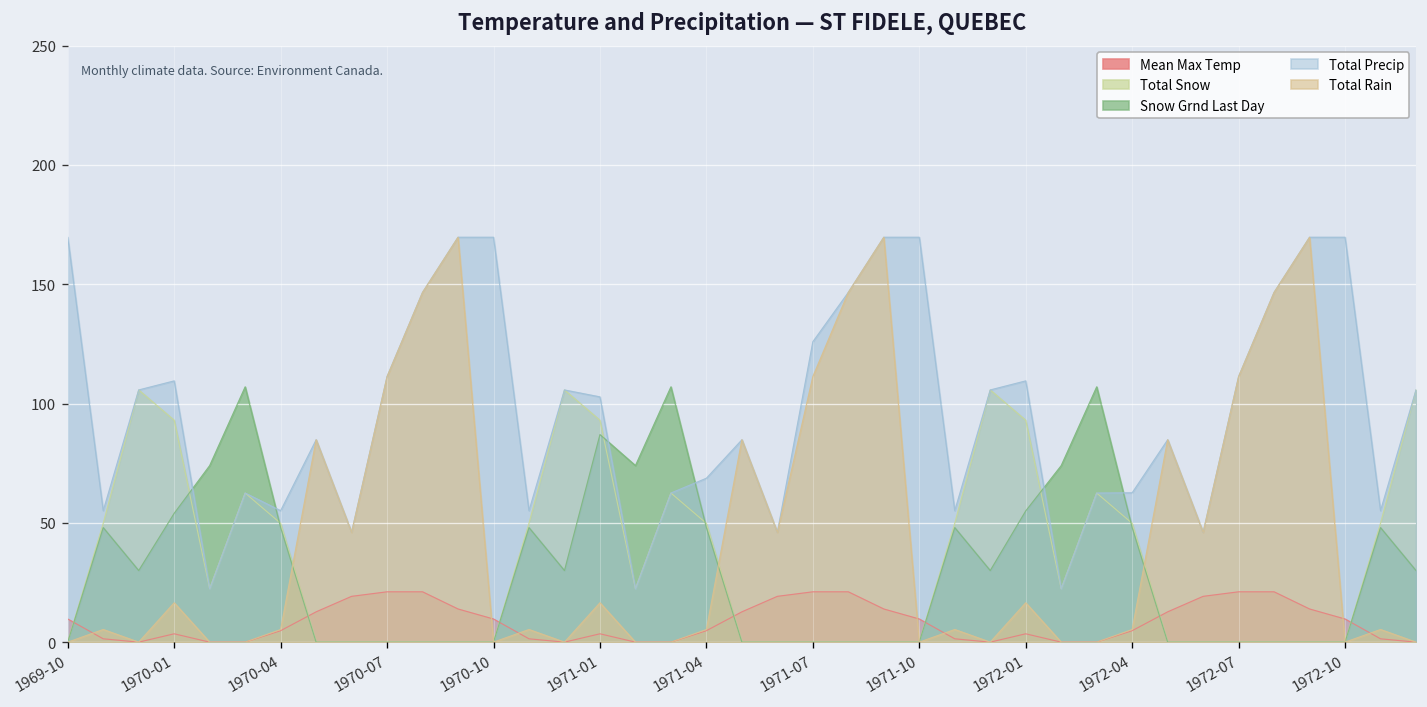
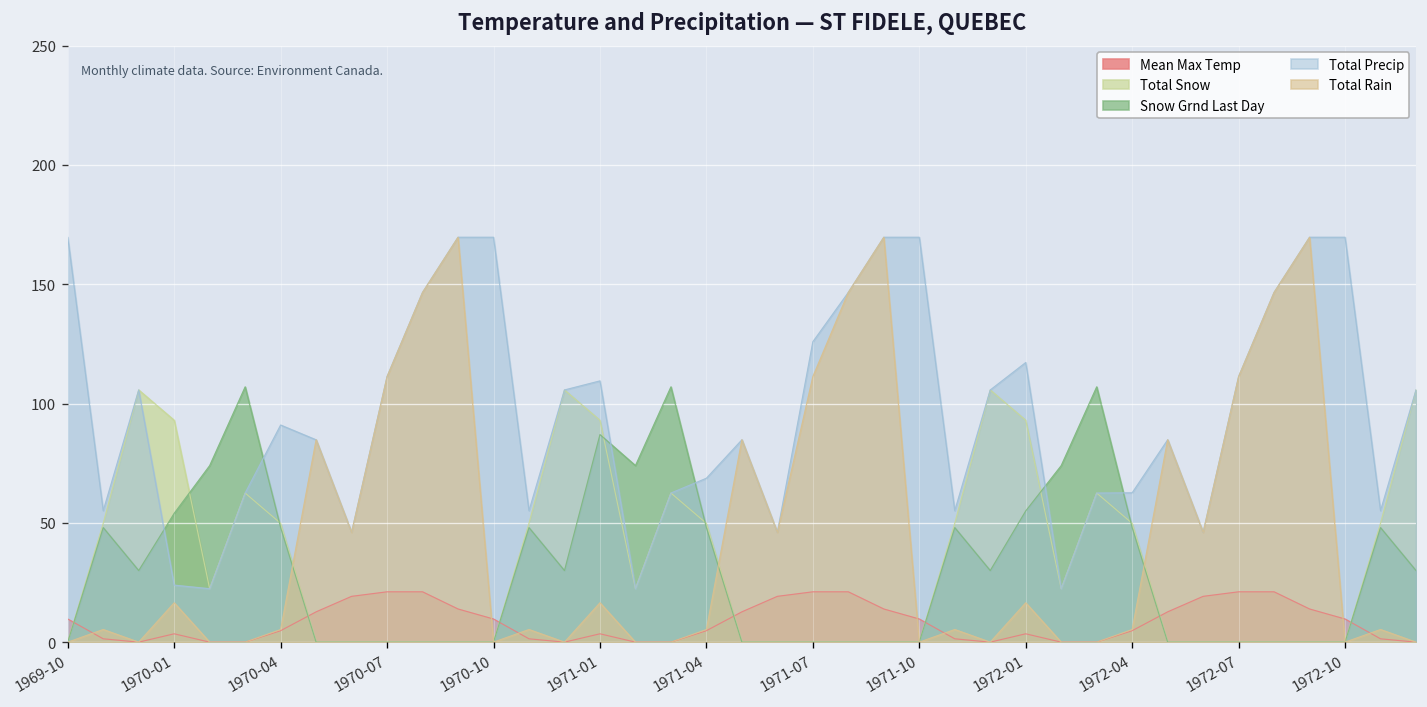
  {
    "Mean Max Temp": {
      "1969-10": 10,
      "1970-01": 4,
      "1970-07": 21,
      "1970-10": 10,
      "1971-01": 4,
      "1971-07": 21,
      "1971-10": 10,
      "1972-01": 4,
      "1972-07": 21,
      "1972-10": 10
    },
    "Snow Grnd Last Day": {
      "1970-01": 54,
      "1970-04": 48,
      "1971-01": 87,
      "1971-04": 48,
      "1972-01": 55,
      "1972-04": 48
    },
    "Total Precip": {
      "1969-10": 170,
-     "1970-01": 110,
-     "1970-04": 55,
+     "1970-01": 24,
+     "1970-04": 91,
      "1970-10": 170,
-     "1971-01": 103,
+     "1971-01": 110,
      "1971-04": 69,
      "1971-07": 126,
      "1971-10": 170,
-     "1972-01": 110,
+     "1972-01": 117,
      "1972-04": 63,
      "1972-10": 170
    }
  }
